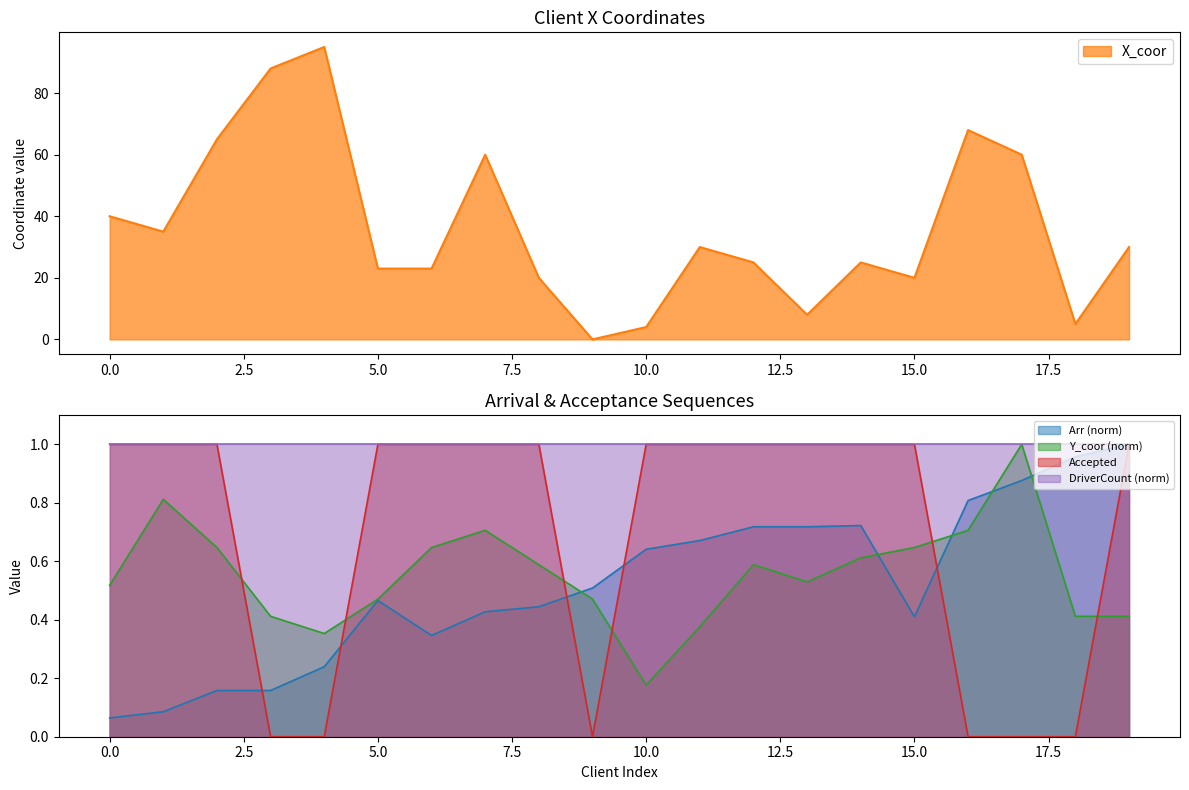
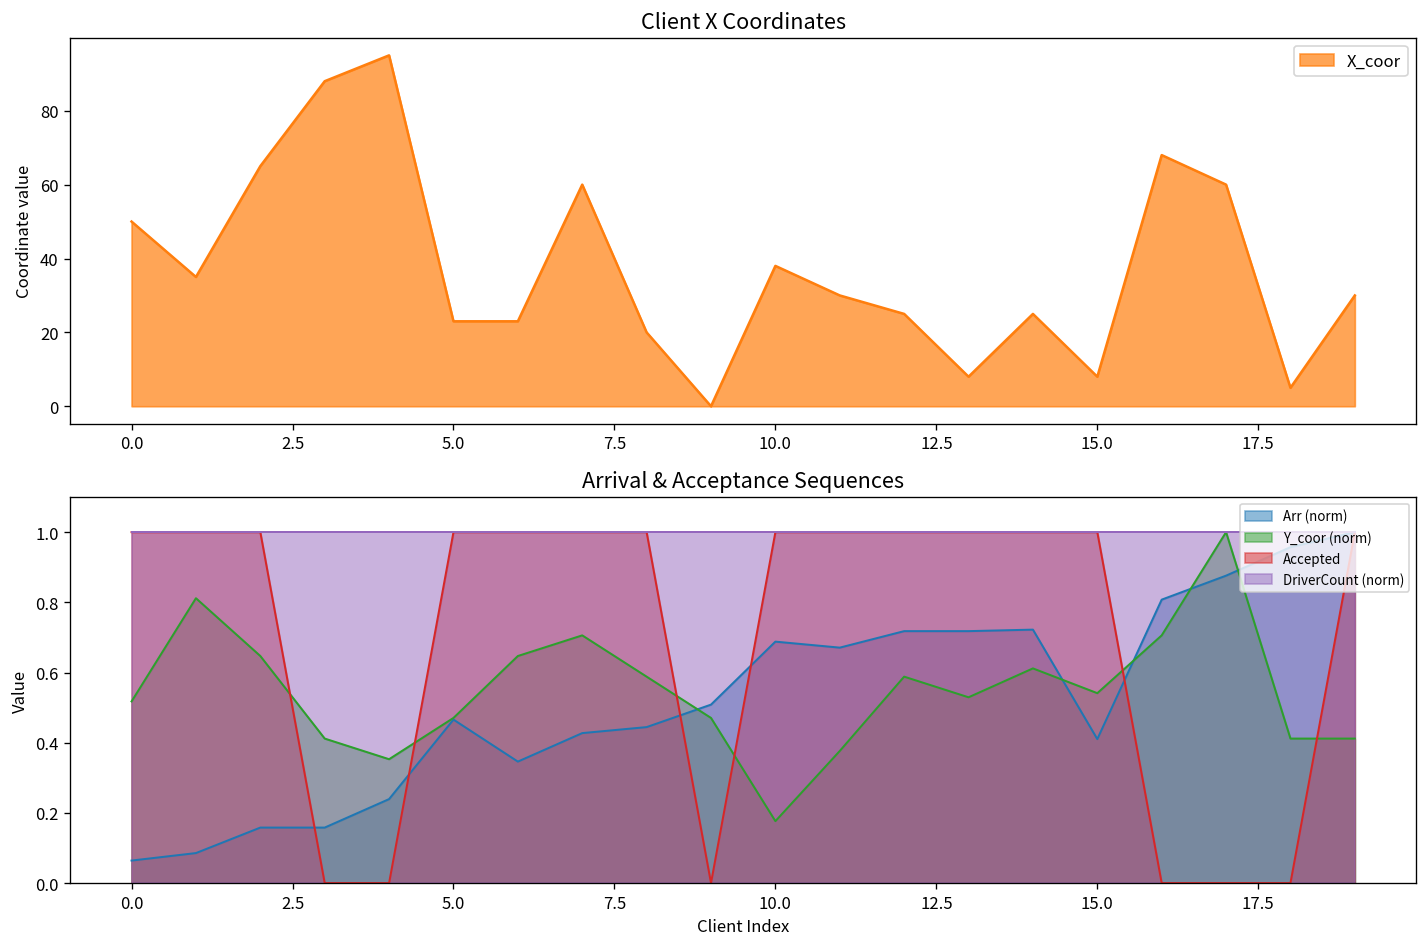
  {
    "Client X Coordinates": {
-     "0.0": 40,
+     "0.0": 50,
      "5.0": 23,
-     "10.0": 4,
-     "15.0": 20
+     "10.0": 38,
+     "15.0": 8
    },
    "Arrival & Acceptance Sequences": {
      "Arr (norm)": {
        "0.0": 0.06,
-       "10.0": 0.64,
+       "10.0": 0.69,
        "15.0": 0.41
      },
      "Y_coor (norm)": {
        "0.0": 0.52,
        "10.0": 0.18,
-       "15.0": 0.65
+       "15.0": 0.54
      }
    }
  }
